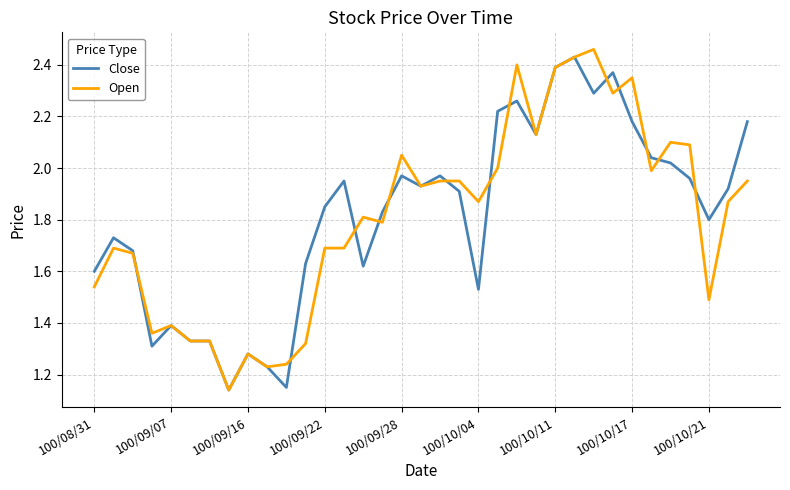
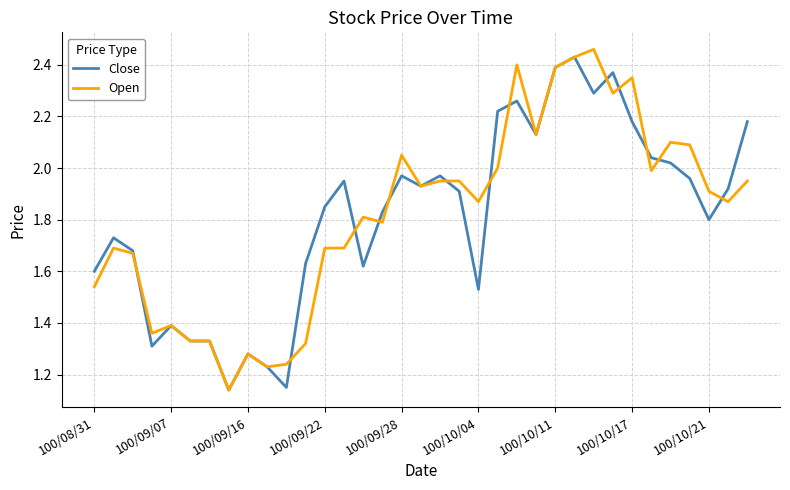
  {
    "Close": {
      "100/08/31": 1.60,
      "100/09/22": 1.85,
      "100/09/28": 1.97,
      "100/10/04": 1.53,
      "100/10/17": 2.18,
      "100/10/21": 1.80
    },
    "Open": {
      "100/08/31": 1.54,
      "100/09/22": 1.69,
      "100/09/28": 2.05,
      "100/10/04": 1.87,
      "100/10/17": 2.35,
-     "100/10/21": 1.49
+     "100/10/21": 1.91
    }
  }
